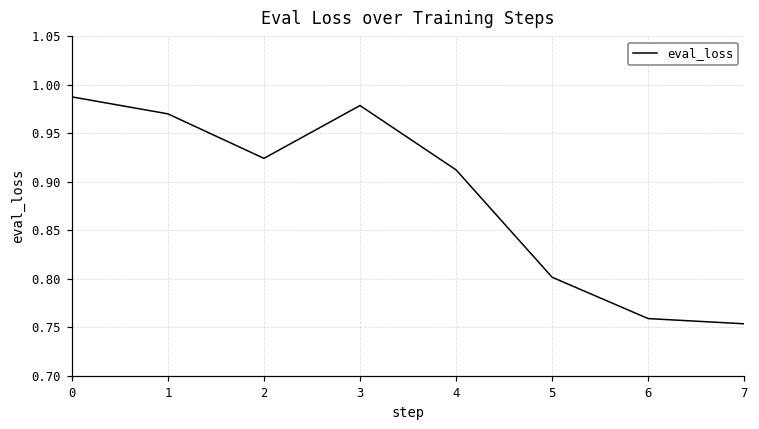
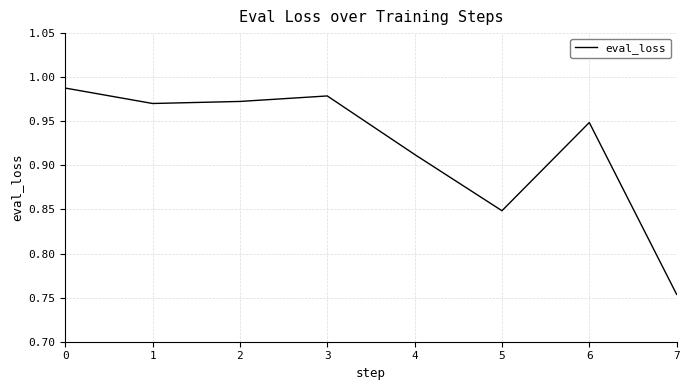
  {
    "0": 0.99,
    "1": 0.97,
-   "2": 0.92,
+   "2": 0.97,
    "3": 0.98,
    "4": 0.91,
-   "5": 0.80,
-   "6": 0.76,
+   "5": 0.85,
+   "6": 0.95,
    "7": 0.75
  }
